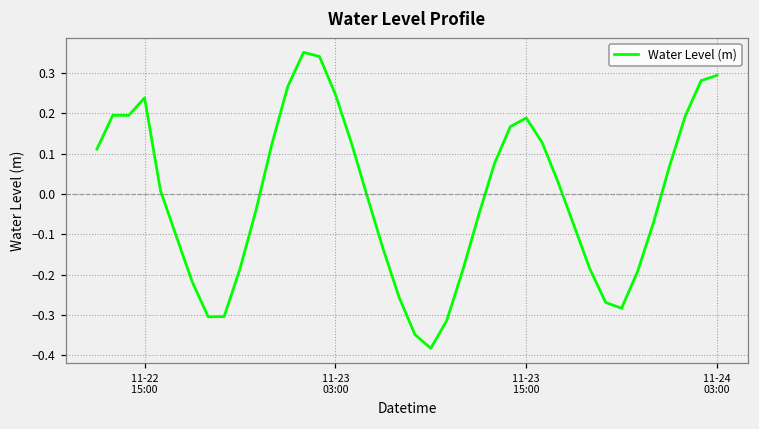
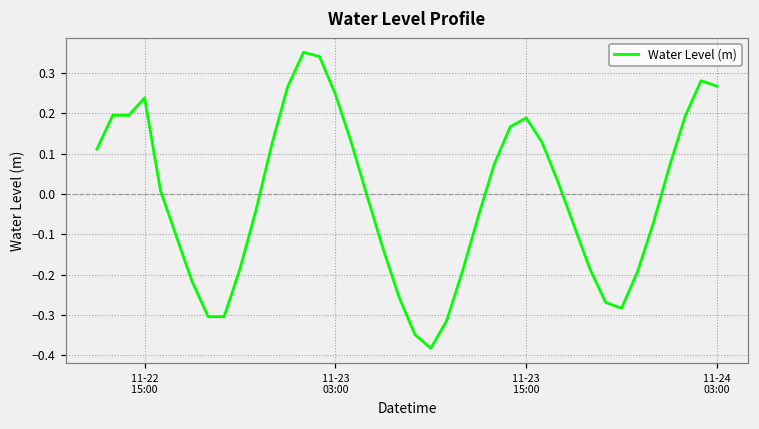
  {
    "11-22 15:00": 0.24,
    "11-23 03:00": 0.25,
    "11-23 15:00": 0.19,
-   "11-24 03:00": 0.29
+   "11-24 03:00": 0.27
  }
